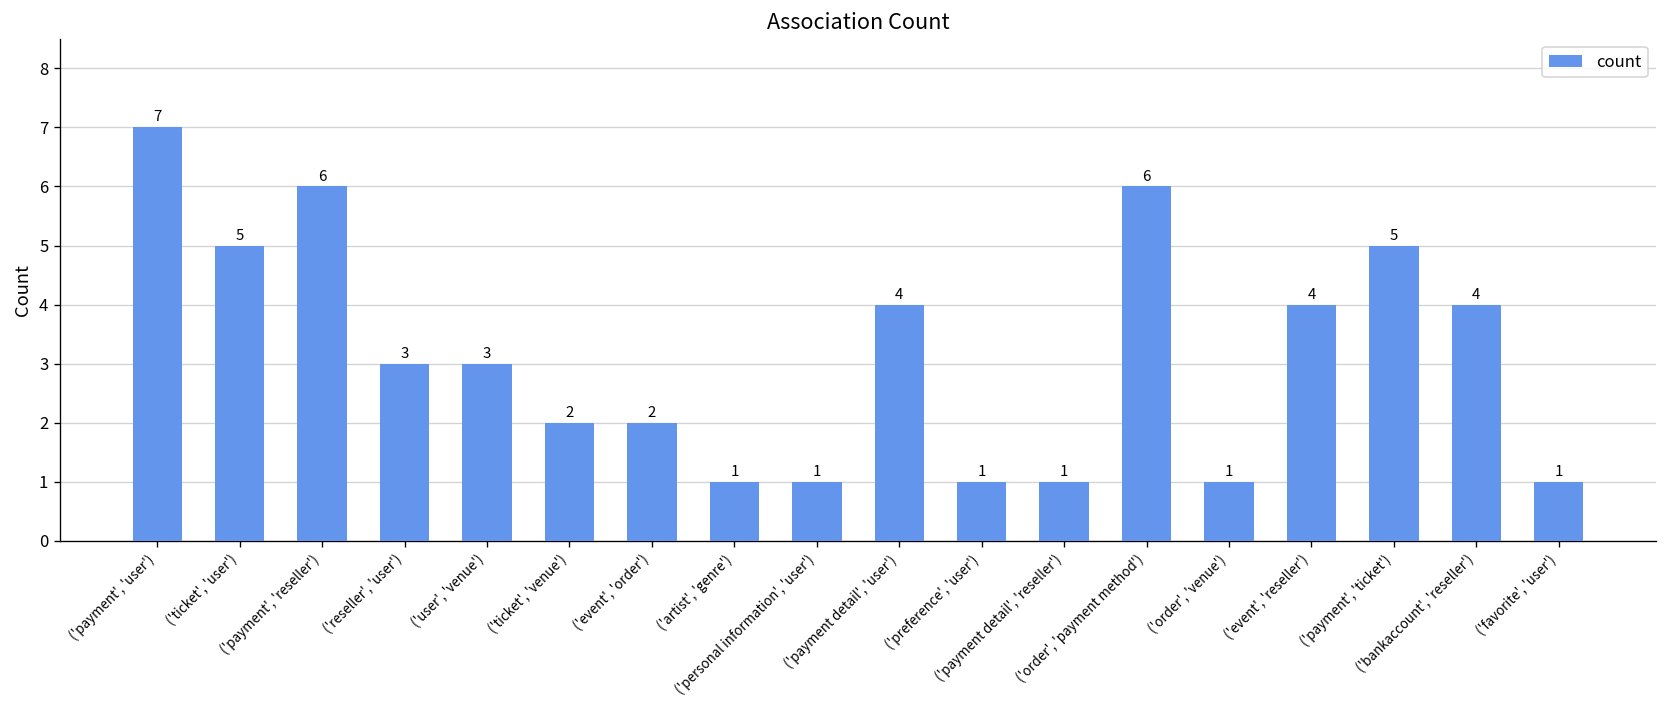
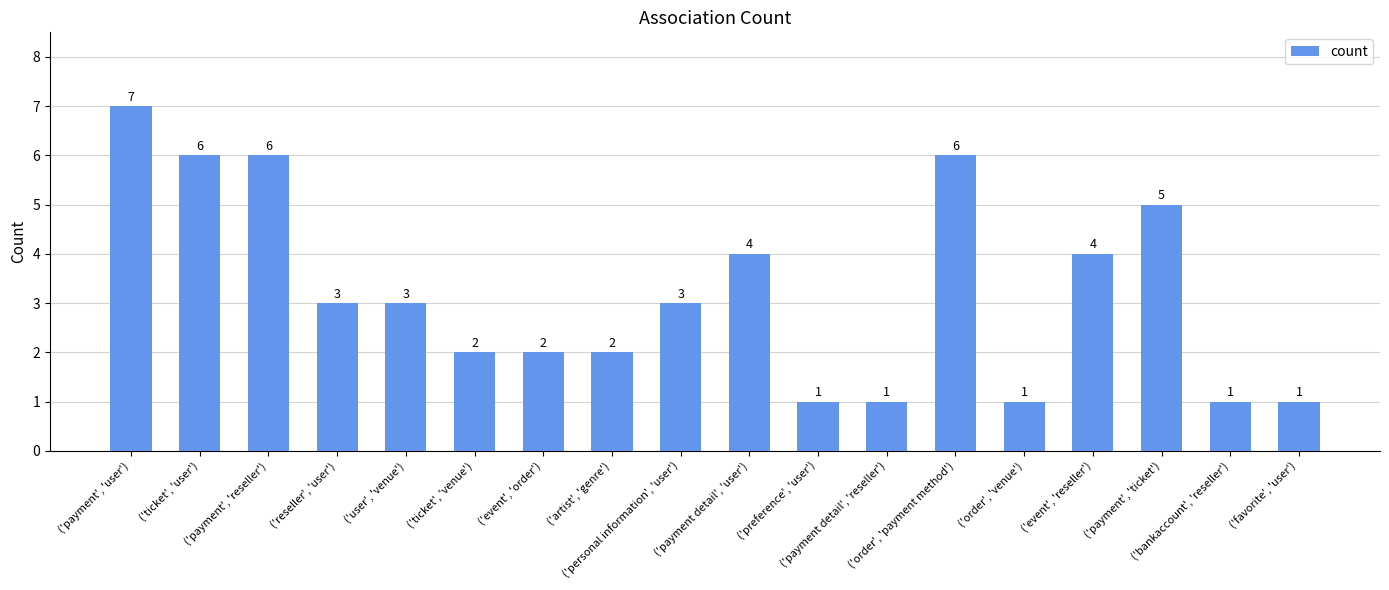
  {
    "('payment', 'user')": 7,
-   "('ticket', 'user')": 5,
+   "('ticket', 'user')": 6,
    "('payment', 'reseller')": 6,
    "('reseller', 'user')": 3,
    "('user', 'venue')": 3,
    "('ticket', 'venue')": 2,
    "('event', 'order')": 2,
-   "('artist', 'genre')": 1,
-   "('personal information', 'user')": 1,
+   "('artist', 'genre')": 2,
+   "('personal information', 'user')": 3,
    "('payment detail', 'user')": 4,
    "('preference', 'user')": 1,
    "('payment detail', 'reseller')": 1,
    "('order', 'payment method')": 6,
    "('order', 'venue')": 1,
    "('event', 'reseller')": 4,
    "('payment', 'ticket')": 5,
-   "('bankaccount', 'reseller')": 4,
+   "('bankaccount', 'reseller')": 1,
    "('favorite', 'user')": 1
  }
